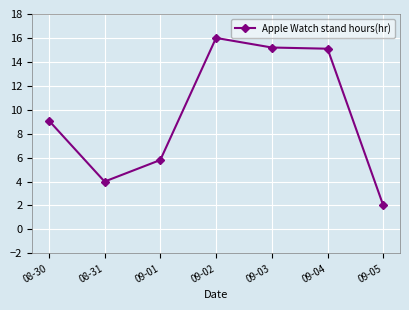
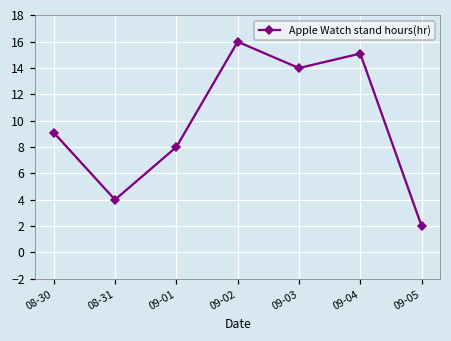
  {
    "08-30": 9.1,
    "08-31": 4.0,
-   "09-01": 5.8,
+   "09-01": 8.0,
    "09-02": 16.0,
-   "09-03": 15.2,
+   "09-03": 14.0,
    "09-04": 15.1,
    "09-05": 2.0
  }
